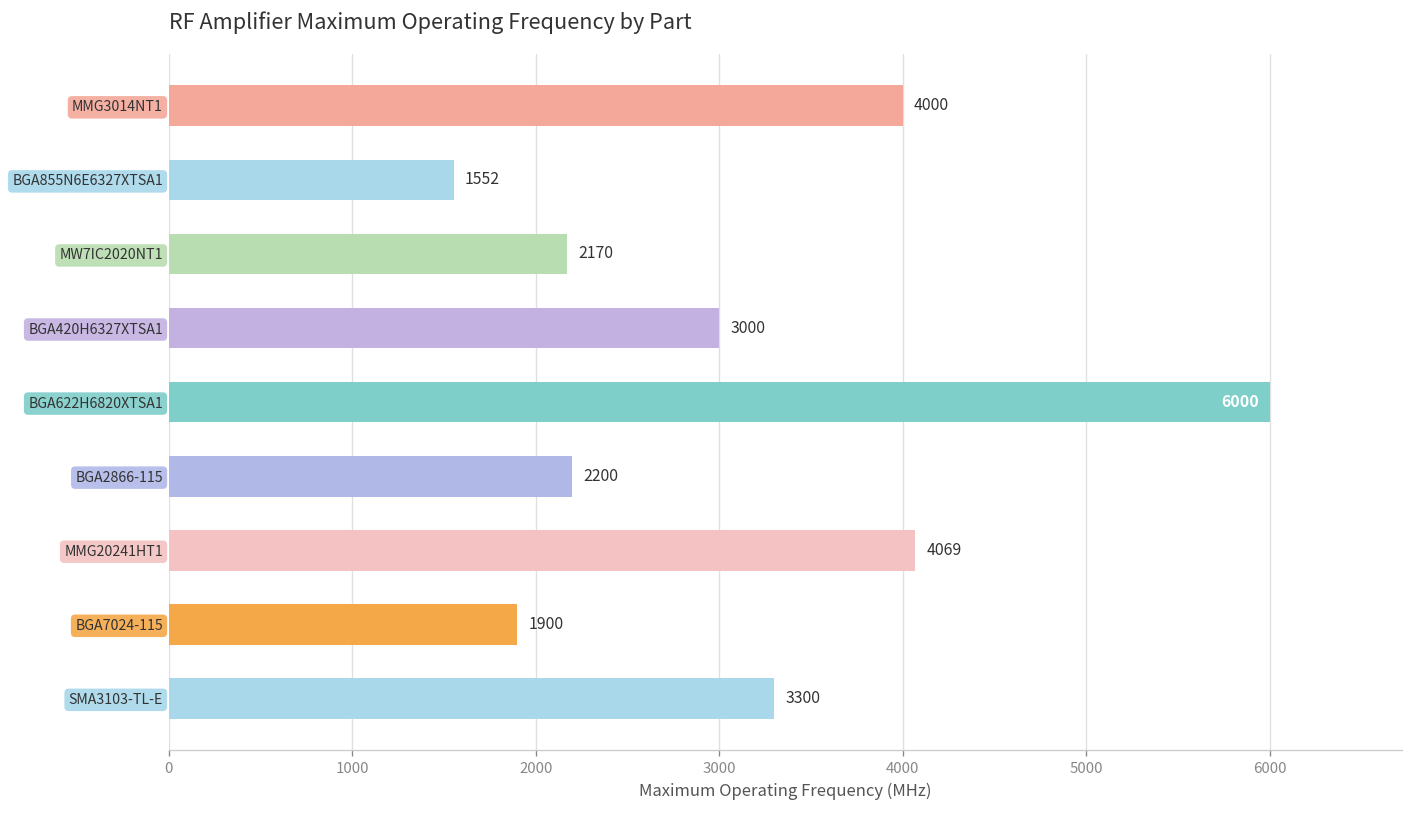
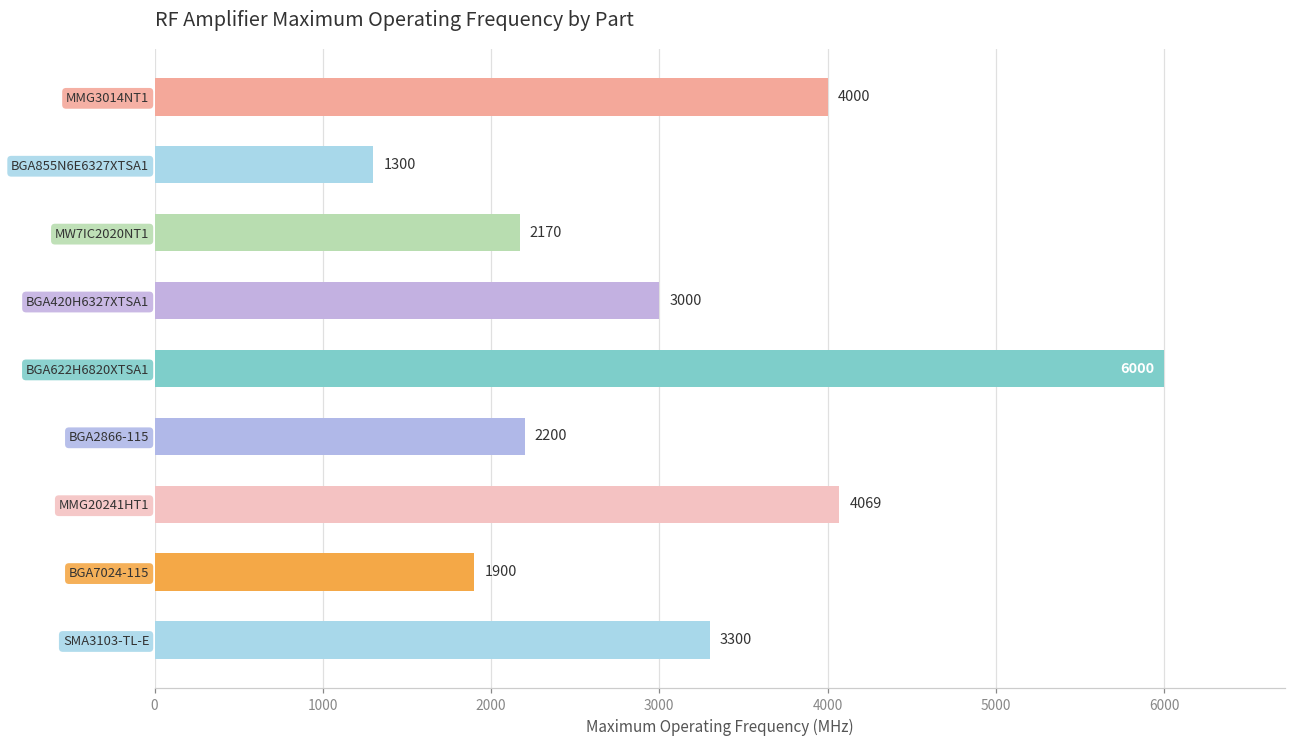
  {
    "MMG3014NT1": 4000,
-   "BGA855N6E6327XTSA1": 1552,
+   "BGA855N6E6327XTSA1": 1300,
    "MW7IC2020NT1": 2170,
    "BGA420H6327XTSA1": 3000,
    "BGA622H6820XTSA1": 6000,
    "BGA2866-115": 2200,
    "MMG20241HT1": 4069,
    "BGA7024-115": 1900,
    "SMA3103-TL-E": 3300
  }
